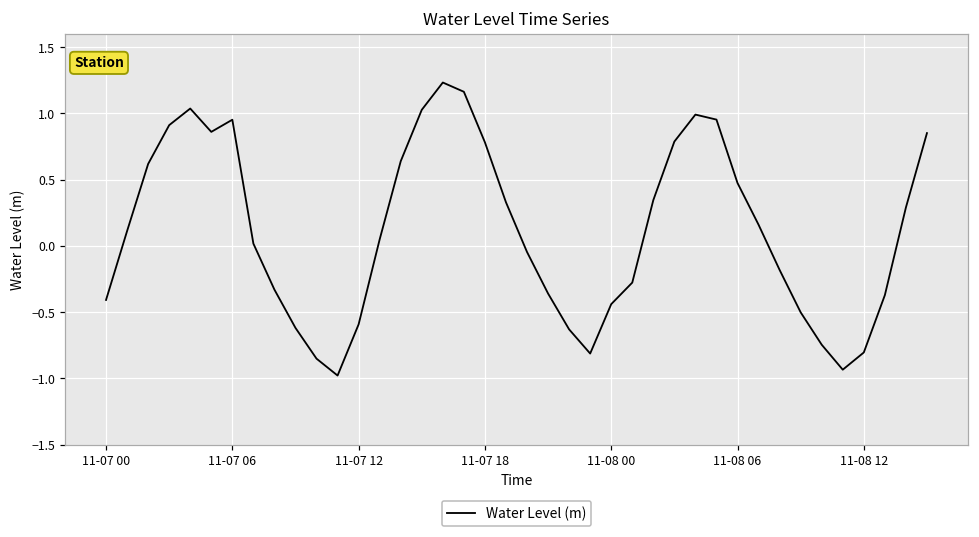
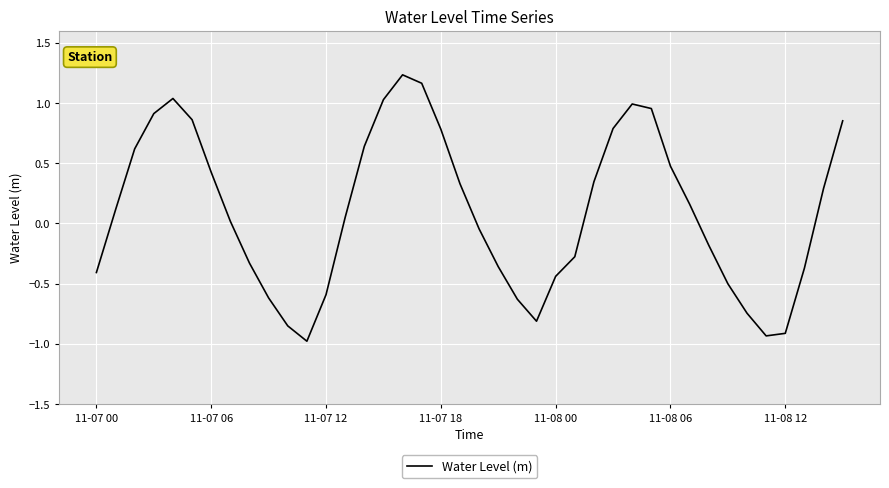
  {
    "11-07 00": -0.41,
-   "11-07 06": 0.95,
+   "11-07 06": 0.42,
    "11-07 12": -0.59,
    "11-07 18": 0.78,
    "11-08 00": -0.44,
    "11-08 06": 0.47,
-   "11-08 12": -0.80
+   "11-08 12": -0.91
  }
